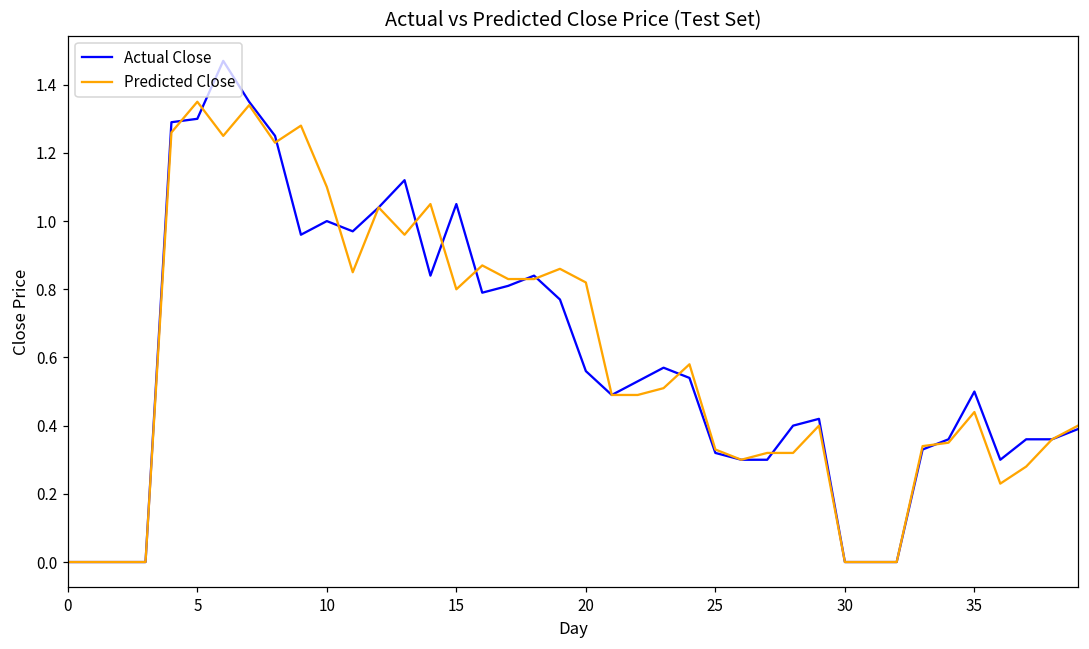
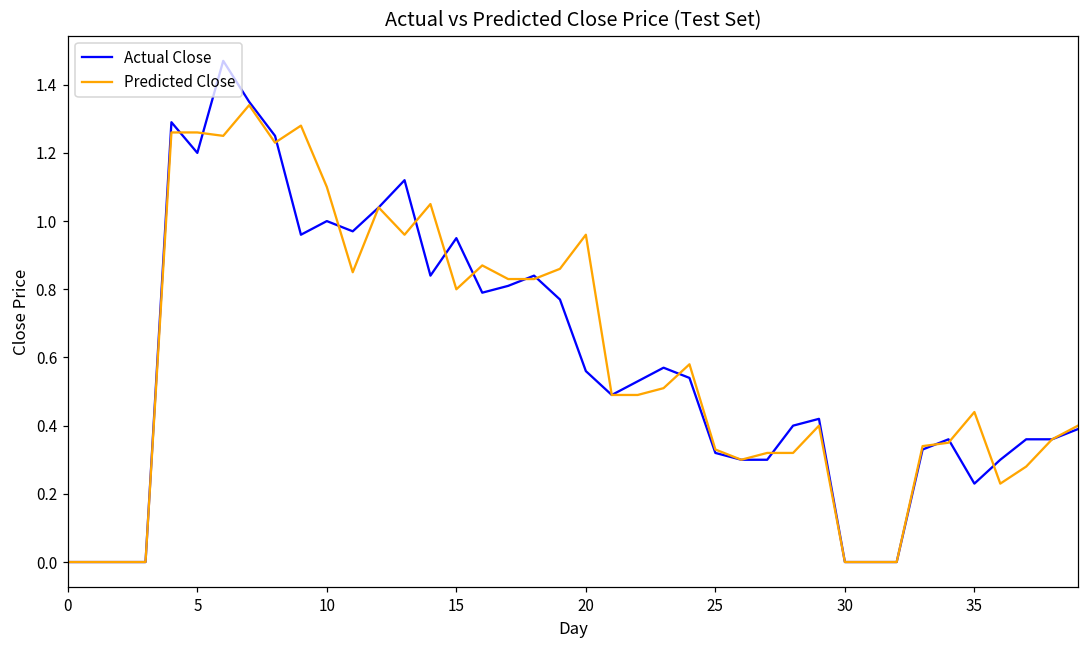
  {
    "Actual Close": {
-     "5": 1.3,
+     "5": 1.2,
      "10": 1.00,
-     "15": 1.05,
+     "15": 0.95,
      "20": 0.56,
      "25": 0.32,
-     "35": 0.50
+     "35": 0.23
    },
    "Predicted Close": {
-     "5": 1.35,
+     "5": 1.26,
      "10": 1.10,
      "15": 0.80,
-     "20": 0.82,
+     "20": 0.96,
      "25": 0.33,
      "35": 0.44
    }
  }
